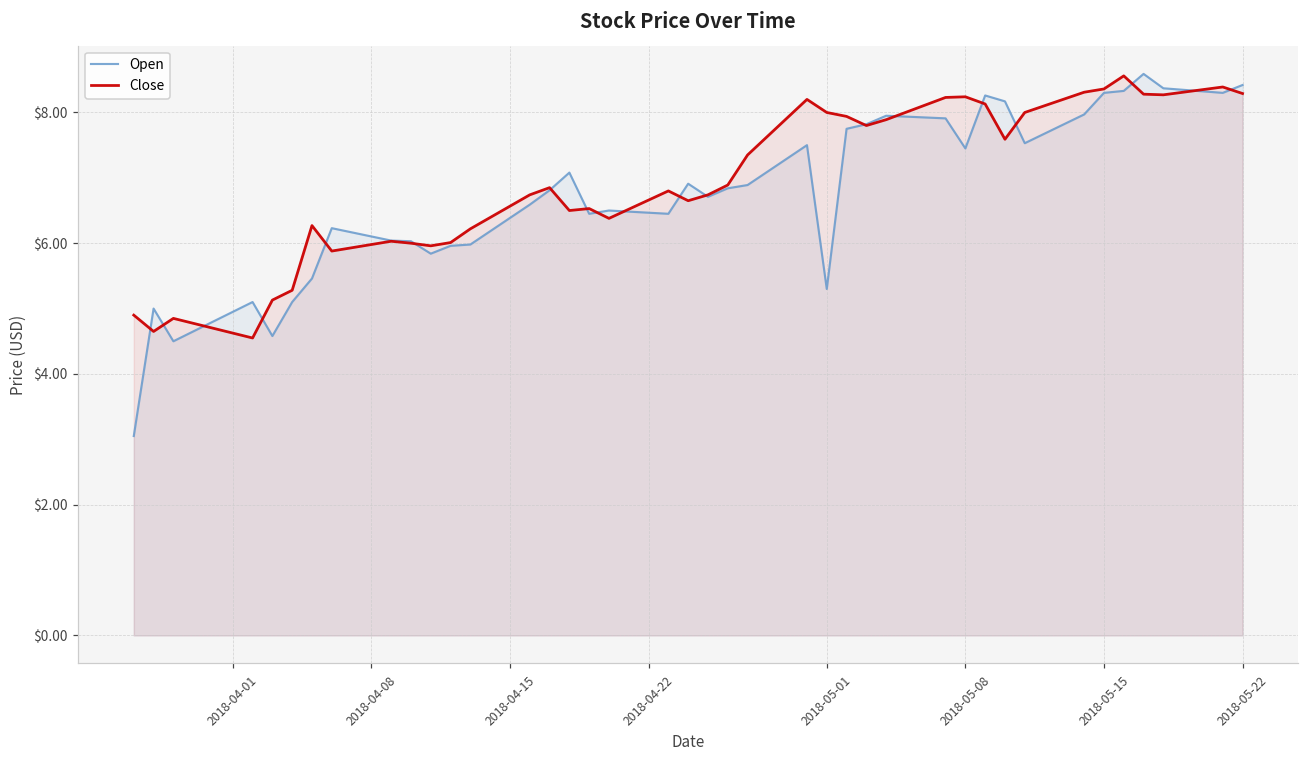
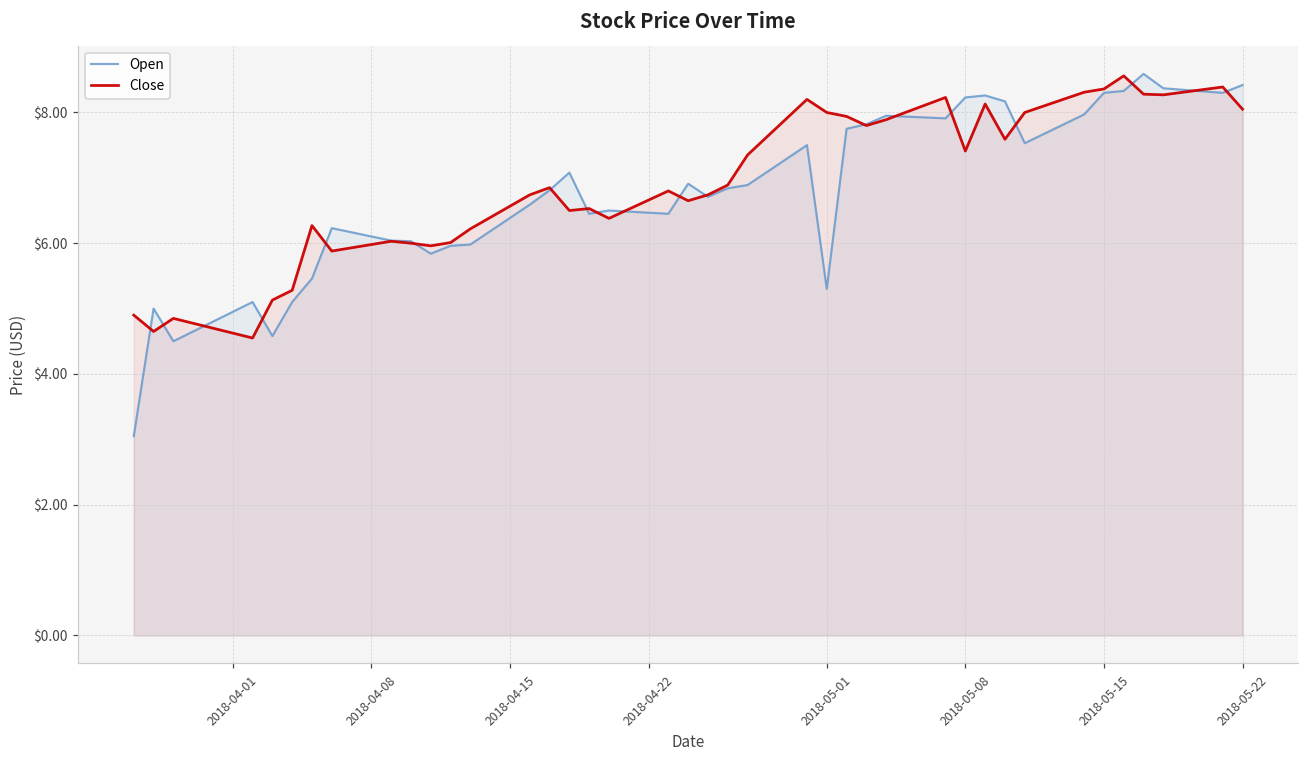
  {
    "Open": {
      "2018-05-01": "$5.3",
-     "2018-05-08": "$7.5",
+     "2018-05-08": "$8.2",
      "2018-05-15": "$8.3",
      "2018-05-22": "$8.4"
    },
    "Close": {
      "2018-05-01": "$8.0",
-     "2018-05-08": "$8.2",
+     "2018-05-08": "$7.4",
      "2018-05-15": "$8.4",
-     "2018-05-22": "$8.3"
+     "2018-05-22": "$8.1"
    }
  }
